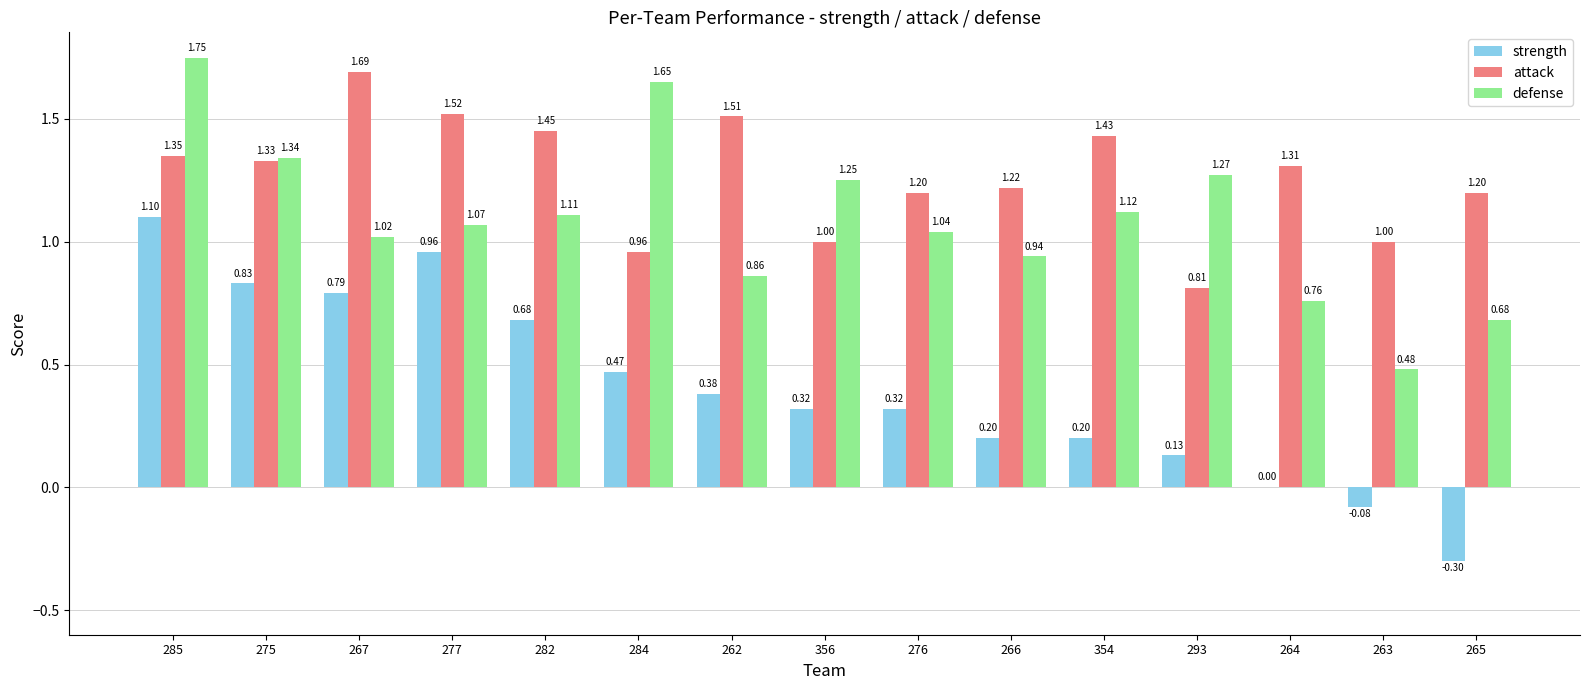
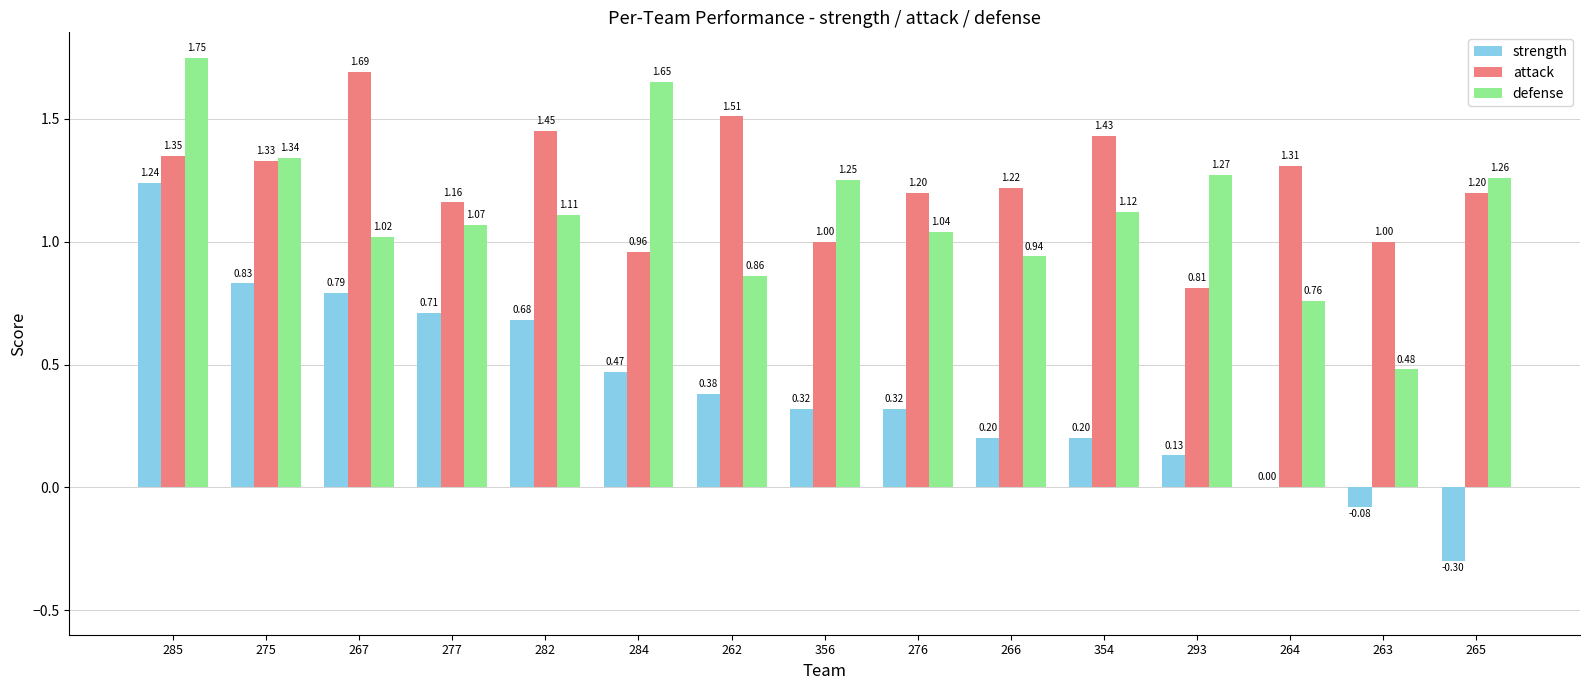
  {
    "strength": {
-     "285": 1.10,
+     "285": 1.24,
      "275": 0.83,
      "267": 0.79,
-     "277": 0.96,
+     "277": 0.71,
      "282": 0.68,
      "284": 0.47,
      "262": 0.38,
      "356": 0.32,
      "276": 0.32,
      "266": 0.20,
      "354": 0.20,
      "293": 0.13,
      "264": 0.00,
      "263": -0.08,
      "265": -0.30
    },
    "attack": {
      "285": 1.35,
      "275": 1.33,
      "267": 1.69,
-     "277": 1.52,
+     "277": 1.16,
      "282": 1.45,
      "284": 0.96,
      "262": 1.51,
      "356": 1.00,
      "276": 1.20,
      "266": 1.22,
      "354": 1.43,
      "293": 0.81,
      "264": 1.31,
      "263": 1.00,
      "265": 1.20
    },
    "defense": {
      "285": 1.75,
      "275": 1.34,
      "267": 1.02,
      "277": 1.07,
      "282": 1.11,
      "284": 1.65,
      "262": 0.86,
      "356": 1.25,
      "276": 1.04,
      "266": 0.94,
      "354": 1.12,
      "293": 1.27,
      "264": 0.76,
      "263": 0.48,
-     "265": 0.68
+     "265": 1.26
    }
  }
